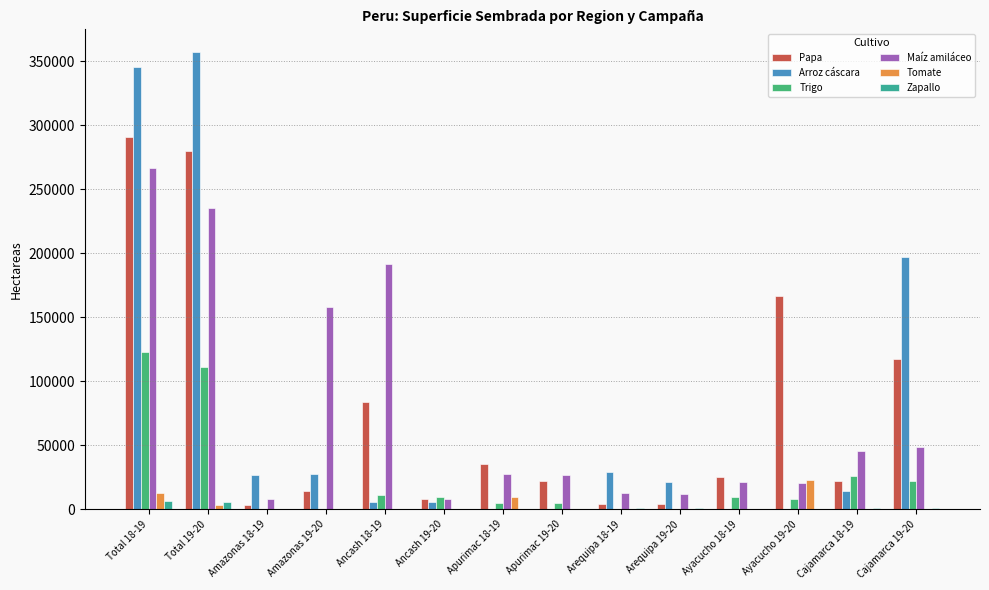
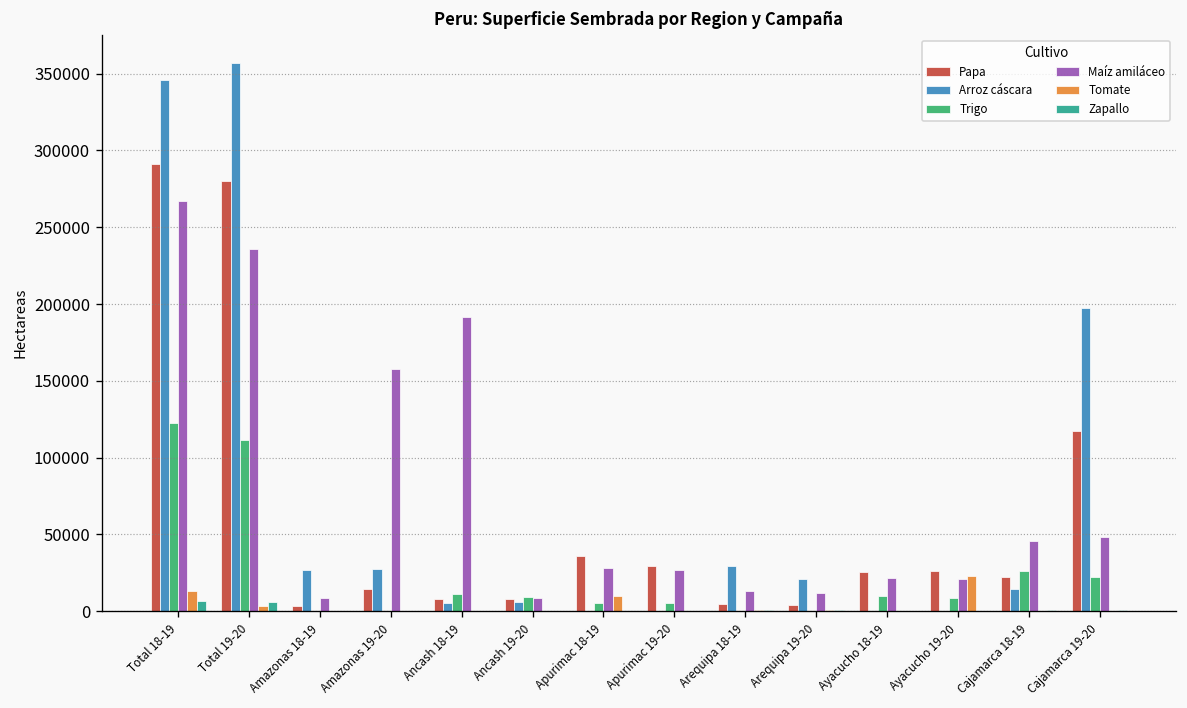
  {
    "Papa": {
      "Total 18-19": 291000,
      "Total 19-20": 280000,
      "Amazonas 18-19": 3000,
      "Amazonas 19-20": 15000,
-     "Ancash 18-19": 84000,
+     "Ancash 18-19": 8000,
      "Ancash 19-20": 8000,
      "Apurimac 18-19": 36000,
-     "Apurimac 19-20": 22000,
+     "Apurimac 19-20": 30000,
      "Arequipa 18-19": 4000,
      "Arequipa 19-20": 4000,
      "Ayacucho 18-19": 26000,
-     "Ayacucho 19-20": 167000,
+     "Ayacucho 19-20": 26000,
      "Cajamarca 18-19": 22000,
      "Cajamarca 19-20": 118000
    },
    "Arroz cáscara": {
      "Total 18-19": 346000,
      "Total 19-20": 357000,
      "Amazonas 18-19": 27000,
      "Amazonas 19-20": 28000,
      "Ancash 18-19": 6000,
      "Ancash 19-20": 6000,
      "Apurimac 18-19": 0,
      "Apurimac 19-20": 0,
      "Arequipa 18-19": 29000,
      "Arequipa 19-20": 21000,
      "Cajamarca 18-19": 15000,
      "Cajamarca 19-20": 197000
    },
    "Maíz amiláceo": {
      "Total 18-19": 267000,
      "Total 19-20": 236000,
      "Amazonas 18-19": 8000,
      "Amazonas 19-20": 158000,
      "Ancash 18-19": 192000,
      "Ancash 19-20": 8000,
      "Apurimac 18-19": 28000,
      "Apurimac 19-20": 27000,
      "Arequipa 18-19": 13000,
      "Arequipa 19-20": 12000,
      "Ayacucho 18-19": 21000,
      "Ayacucho 19-20": 21000,
      "Cajamarca 18-19": 46000,
      "Cajamarca 19-20": 49000
    },
    "Tomate": {
      "Total 18-19": 13000,
      "Total 19-20": 3000,
      "Apurimac 18-19": 10000,
      "Ayacucho 19-20": 23000
    }
  }
